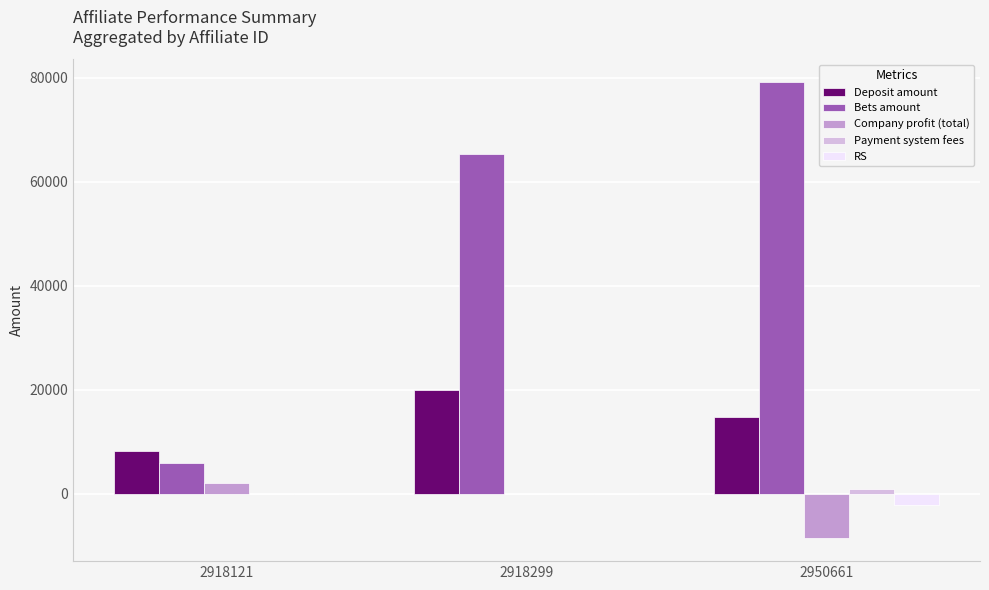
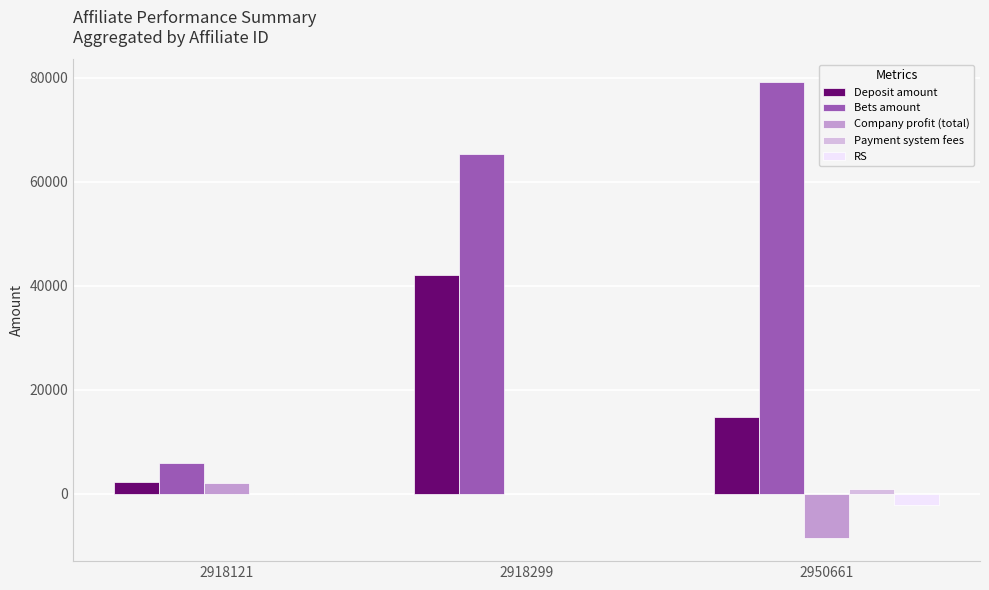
  {
    "Deposit amount": {
-     "2918121": 8000,
-     "2918299": 20000,
+     "2918121": 2000,
+     "2918299": 42000,
      "2950661": 15000
    },
    "Bets amount": {
      "2918121": 6000,
      "2918299": 65000,
      "2950661": 79000
    }
  }
